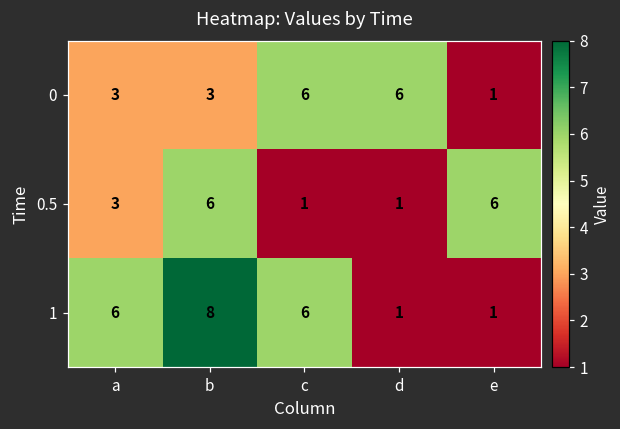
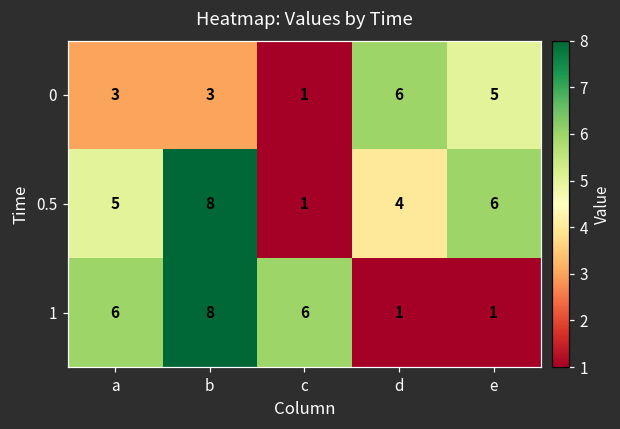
  {
    "0": {
      "a": 3,
      "b": 3,
-     "c": 6,
+     "c": 1,
      "d": 6,
-     "e": 1
+     "e": 5
    },
    "0.5": {
-     "a": 3,
-     "b": 6,
+     "a": 5,
+     "b": 8,
      "c": 1,
-     "d": 1,
+     "d": 4,
      "e": 6
    },
    "1": {
      "a": 6,
      "b": 8,
      "c": 6,
      "d": 1,
      "e": 1
    }
  }
